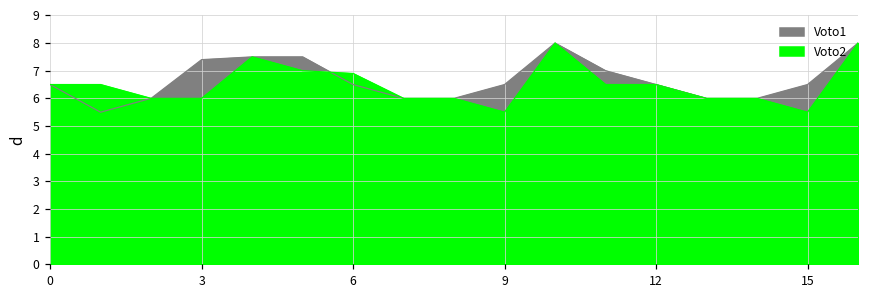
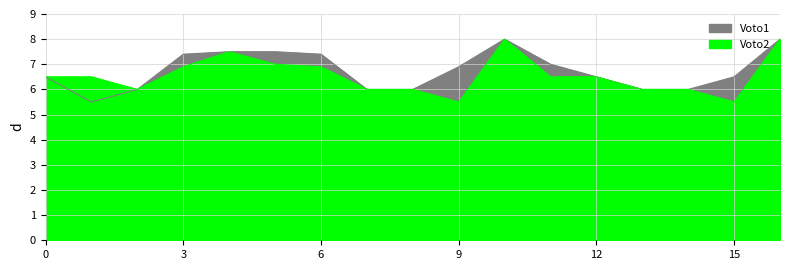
  {
    "Voto1": {
      "3": 7.4,
-     "6": 6.5,
-     "9": 6.5,
+     "6": 7.4,
+     "9": 6.9,
      "15": 6.5
    },
    "Voto2": {
-     "3": 6.0,
+     "3": 6.9,
      "6": 6.9,
      "9": 5.5,
      "15": 5.5
    }
  }
